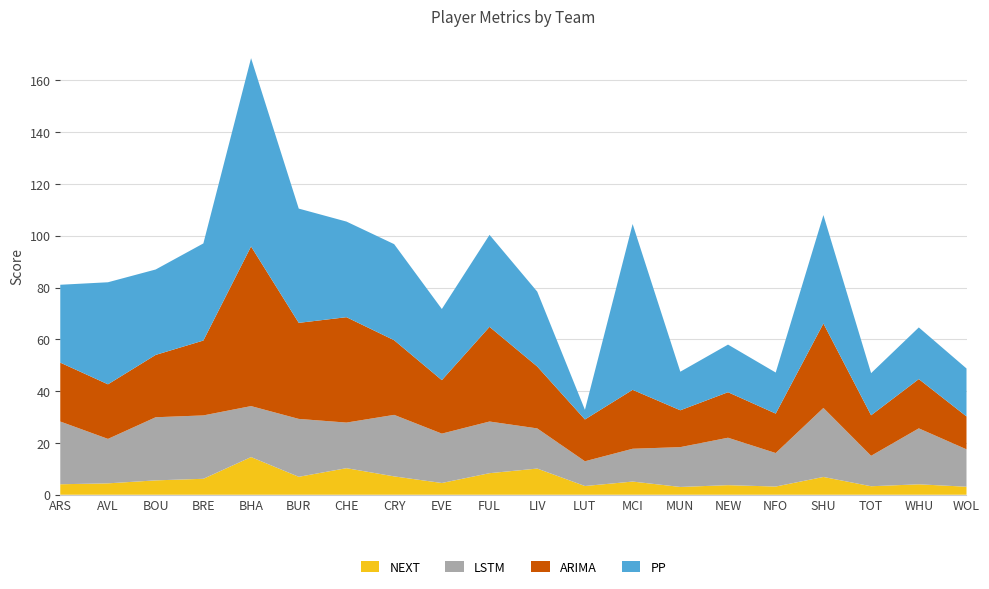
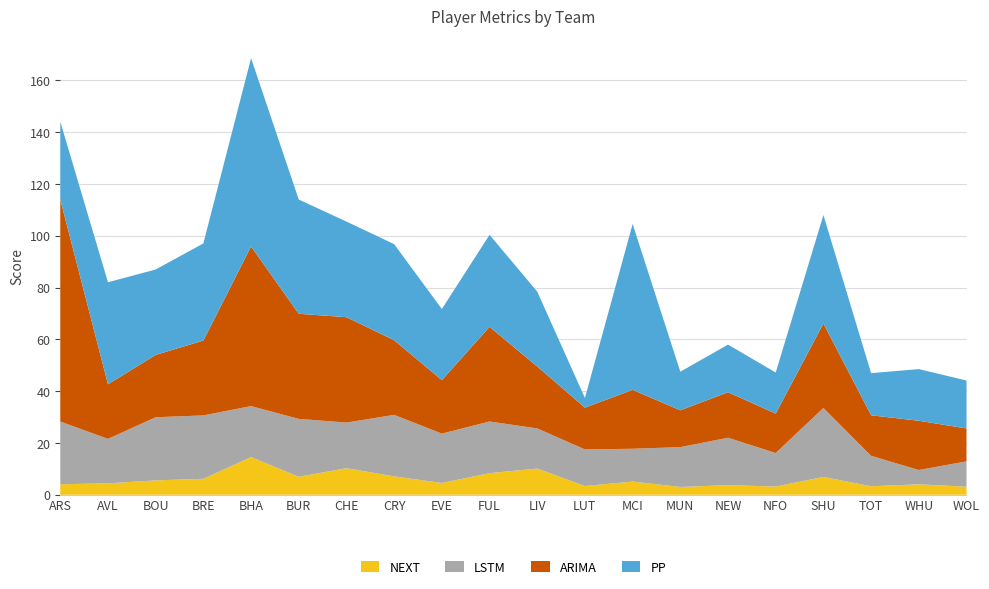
  {
    "LSTM": {
-     "LUT": 10,
-     "WHU": 22,
-     "WOL": 14
+     "LUT": 14,
+     "WHU": 6,
+     "WOL": 10
    },
    "ARIMA": {
-     "ARS": 23,
-     "BUR": 37
+     "ARS": 86,
+     "BUR": 41
    },
    "PP": {
      "ARS": 30,
      "AVL": 39,
      "BOU": 33,
      "BRE": 38,
      "BHA": 73,
      "BUR": 44,
      "CHE": 37,
      "CRY": 37,
      "EVE": 27,
      "FUL": 36,
      "LIV": 29,
      "LUT": 4,
      "MCI": 64,
      "MUN": 15,
      "NEW": 18,
      "NFO": 16,
      "SHU": 42,
      "TOT": 16,
      "WHU": 20,
      "WOL": 19
    }
  }
